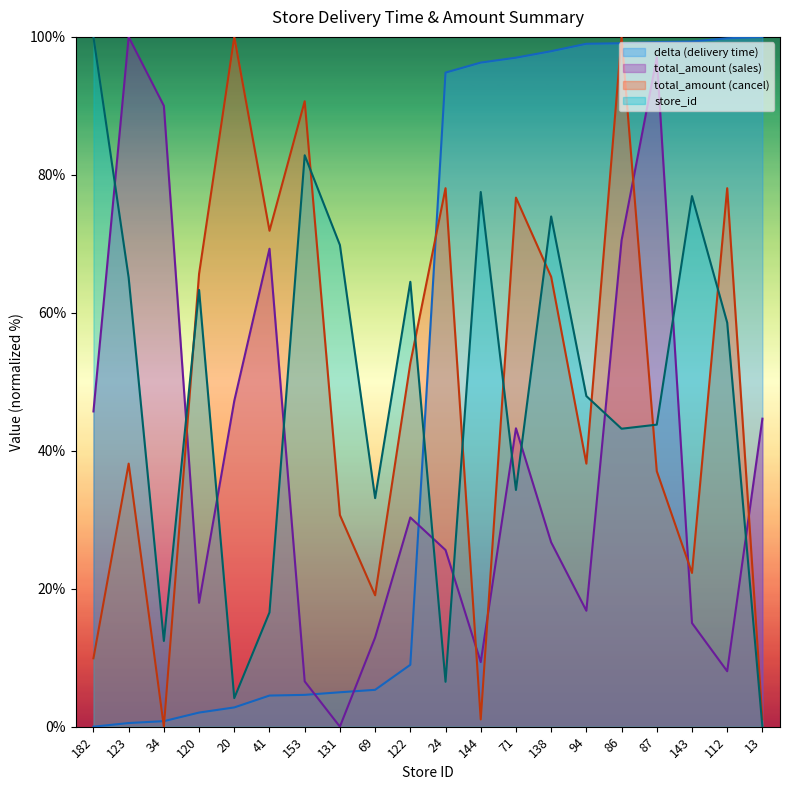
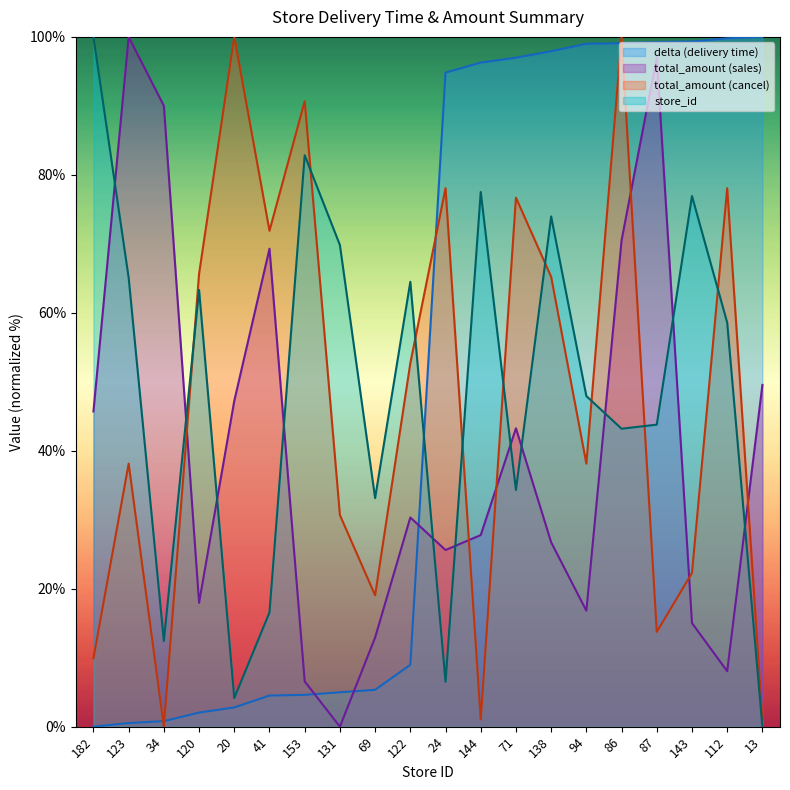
  {
    "total_amount (sales)": {
      "182": "46%",
      "123": "100%",
      "34": "90%",
      "120": "18%",
      "20": "47%",
      "41": "69%",
      "153": "7%",
      "131": "0%",
      "69": "13%",
      "122": "30%",
      "24": "26%",
-     "144": "9%",
+     "144": "28%",
      "71": "43%",
      "138": "27%",
      "94": "17%",
      "86": "71%",
      "143": "15%",
      "112": "8%",
-     "13": "45%"
+     "13": "50%"
    },
    "total_amount (cancel)": {
      "182": "10%",
      "123": "38%",
      "34": "0%",
      "120": "66%",
      "20": "100%",
      "41": "72%",
      "153": "91%",
      "131": "31%",
      "69": "19%",
      "122": "53%",
      "24": "78%",
      "144": "1%",
      "71": "77%",
      "138": "65%",
      "94": "38%",
      "86": "100%",
-     "87": "37%",
+     "87": "14%",
      "143": "22%",
      "112": "78%",
      "13": "1%"
    }
  }
